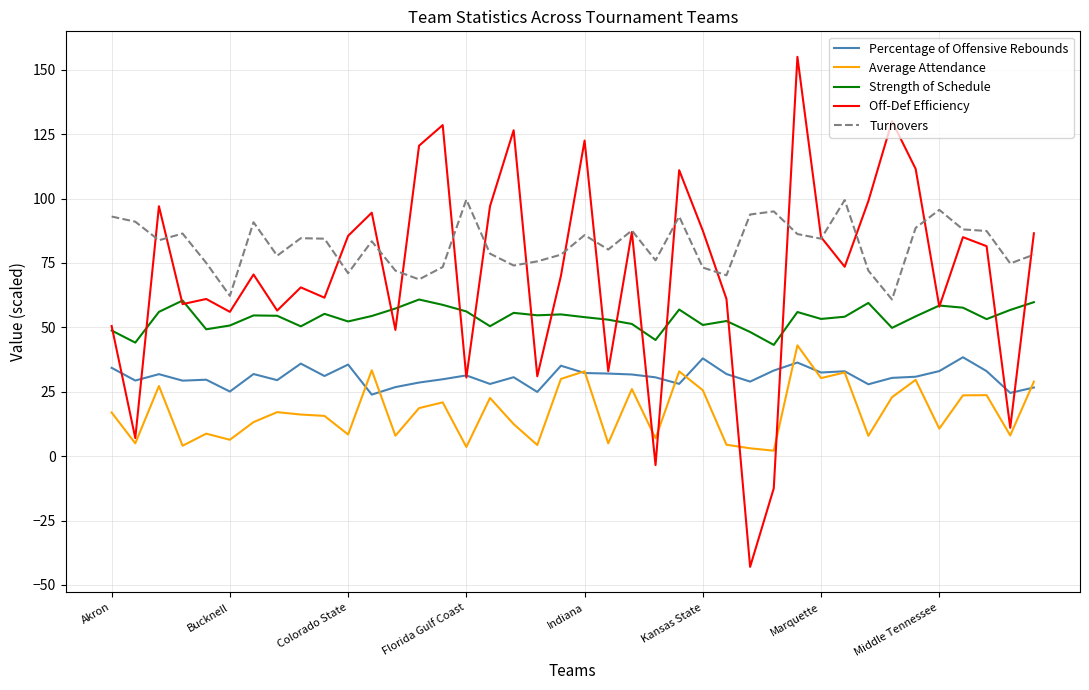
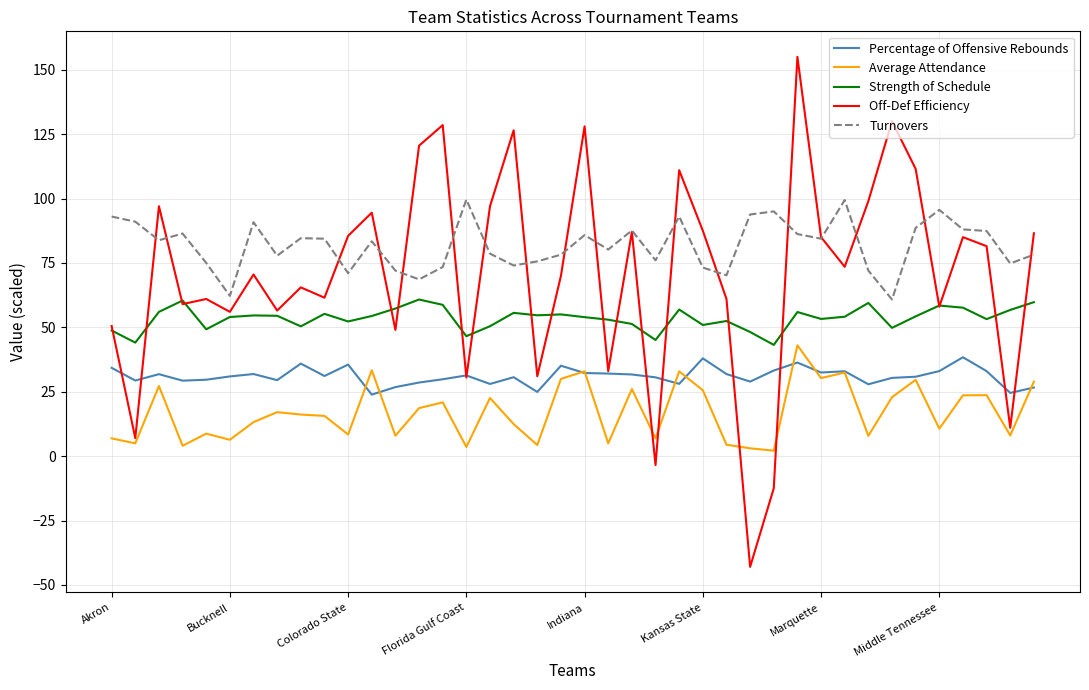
  {
    "Percentage of Offensive Rebounds": {
      "Akron": 34,
-     "Bucknell": 25,
+     "Bucknell": 31,
      "Colorado State": 36,
      "Kansas State": 38,
      "Marquette": 32,
      "Middle Tennessee": 33
    },
    "Average Attendance": {
-     "Akron": 17,
+     "Akron": 7,
      "Bucknell": 6,
      "Colorado State": 8,
      "Florida Gulf Coast": 4,
      "Kansas State": 26,
      "Marquette": 30,
      "Middle Tennessee": 11
    },
    "Strength of Schedule": {
      "Akron": 49,
-     "Bucknell": 51,
+     "Bucknell": 54,
      "Colorado State": 52,
-     "Florida Gulf Coast": 56,
+     "Florida Gulf Coast": 47,
      "Indiana": 54,
      "Kansas State": 51,
      "Marquette": 53
    },
    "Off-Def Efficiency": {
      "Akron": 51,
      "Bucknell": 56,
      "Colorado State": 86,
-     "Indiana": 123,
+     "Indiana": 128,
      "Kansas State": 88
    },
    "Turnovers": {
      "Akron": 93,
      "Bucknell": 62,
      "Colorado State": 71,
      "Florida Gulf Coast": 100,
      "Indiana": 86,
      "Kansas State": 73,
      "Middle Tennessee": 96
    }
  }
